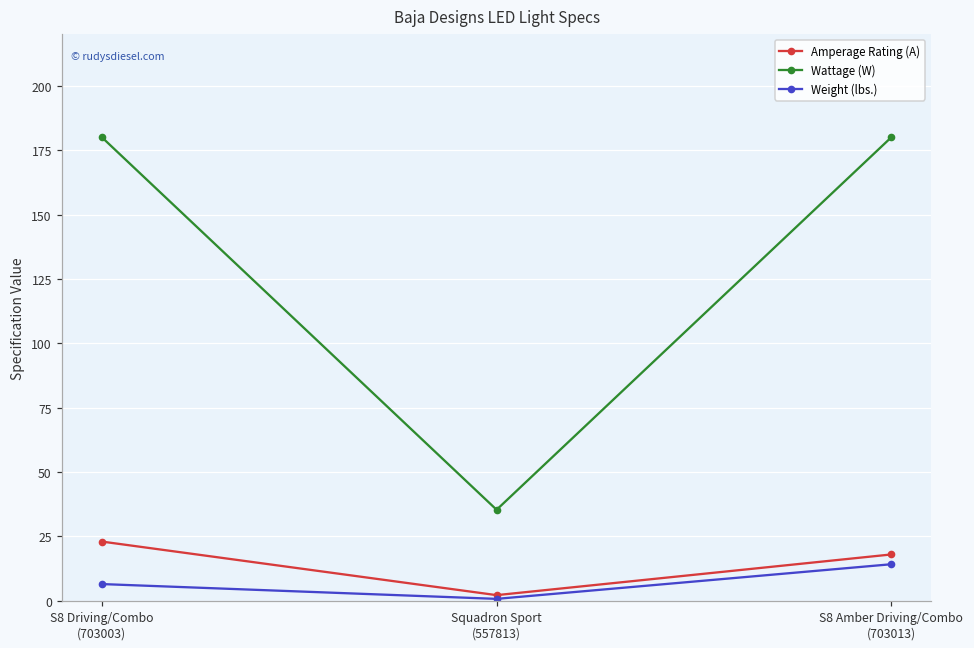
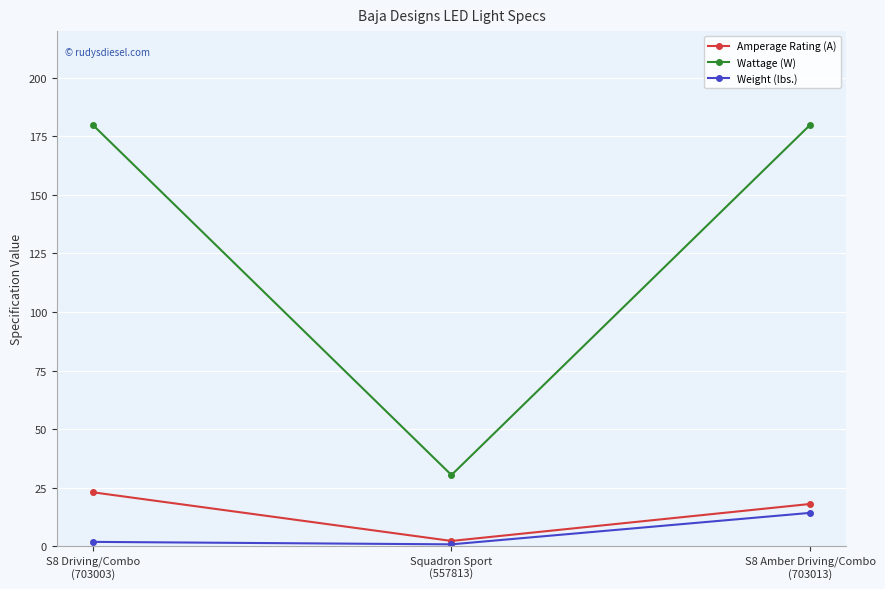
  {
    "Amperage Rating (A)": {
      "S8 Driving/Combo (703003)": 23,
      "Squadron Sport (557813)": 2,
      "S8 Amber Driving/Combo (703013)": 18
    },
    "Wattage (W)": {
      "S8 Driving/Combo (703003)": 180,
-     "Squadron Sport (557813)": 35,
+     "Squadron Sport (557813)": 30,
      "S8 Amber Driving/Combo (703013)": 180
    },
    "Weight (lbs.)": {
-     "S8 Driving/Combo (703003)": 7,
+     "S8 Driving/Combo (703003)": 2,
      "Squadron Sport (557813)": 1,
      "S8 Amber Driving/Combo (703013)": 14
    }
  }
